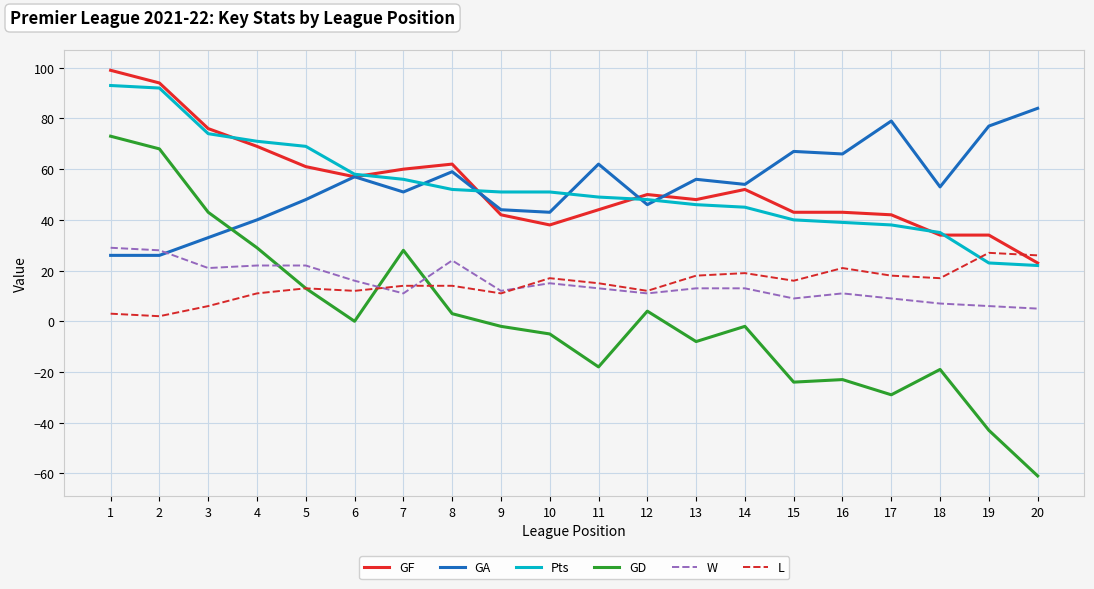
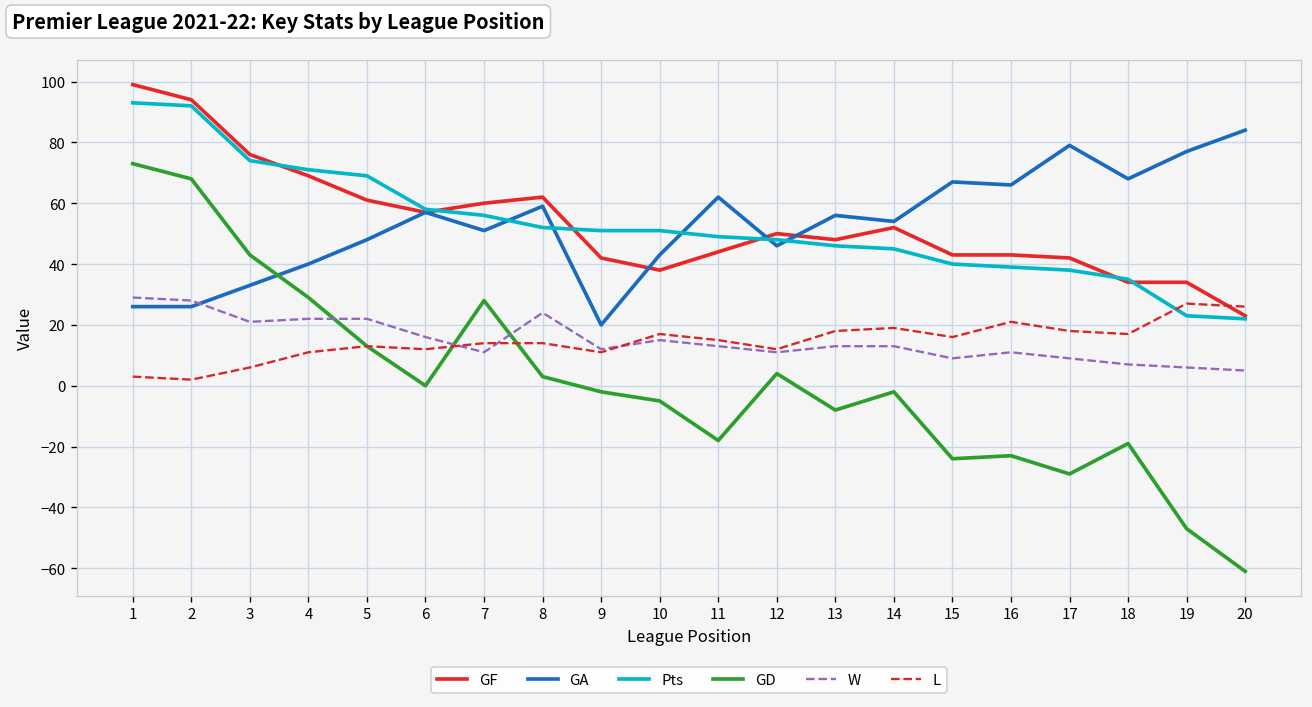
  {
    "GA": {
      "1": 26,
      "2": 26,
      "3": 33,
      "4": 40,
      "5": 48,
      "7": 51,
      "8": 59,
-     "9": 44,
+     "9": 20,
      "10": 43,
      "11": 62,
      "12": 46,
      "13": 56,
      "14": 54,
      "15": 67,
      "16": 66,
      "17": 79,
-     "18": 53,
+     "18": 68,
      "19": 77,
      "20": 84
    },
    "Pts": {
      "1": 93,
      "2": 92,
      "3": 74,
      "4": 71,
      "5": 69,
      "6": 58,
      "7": 56,
      "8": 52,
      "9": 51,
      "10": 51,
      "11": 49,
      "12": 48,
      "13": 46,
      "14": 45,
      "15": 40,
      "16": 39,
      "17": 38,
      "18": 35,
      "19": 23
    },
    "GD": {
      "1": 73,
      "2": 68,
      "3": 43,
      "4": 29,
      "6": 0,
      "7": 28,
      "8": 3,
      "9": -2,
      "10": -5,
      "11": -18,
      "12": 4,
      "13": -8,
      "14": -2,
      "15": -24,
      "16": -23,
      "17": -29,
      "18": -19,
-     "19": -43,
+     "19": -47,
      "20": -61
    },
    "W": {
      "1": 29,
      "2": 28,
      "3": 21,
      "4": 22,
      "5": 22,
      "6": 16,
      "7": 11,
      "8": 24,
      "9": 12,
      "10": 15,
      "11": 13,
      "12": 11,
      "13": 13,
      "14": 13,
      "15": 9,
      "16": 11,
      "17": 9,
      "18": 7,
      "19": 6,
      "20": 5
    }
  }
